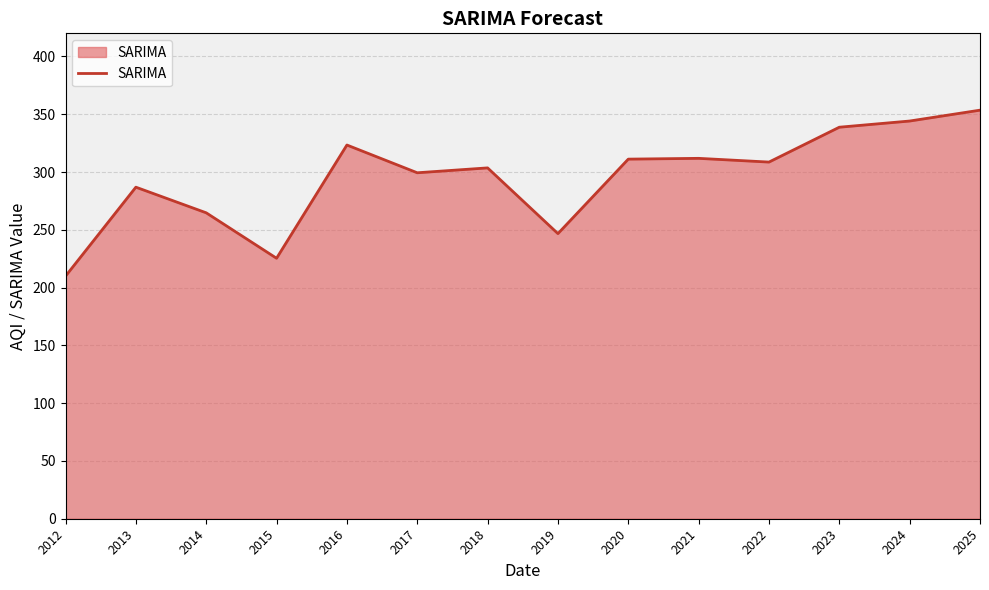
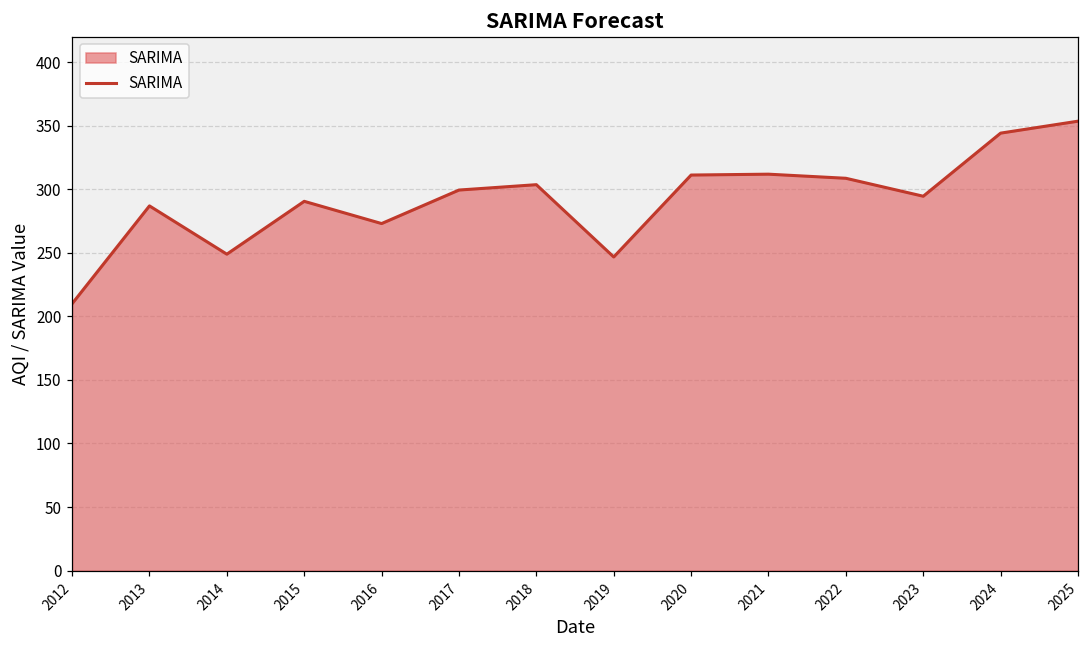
  {
    "2012": 210,
    "2013": 287,
-   "2014": 265,
-   "2015": 225,
-   "2016": 323,
+   "2014": 249,
+   "2015": 290,
+   "2016": 273,
    "2017": 299,
    "2018": 304,
    "2019": 247,
    "2020": 311,
    "2021": 312,
    "2022": 309,
-   "2023": 339,
+   "2023": 294,
    "2024": 344,
    "2025": 354
  }
